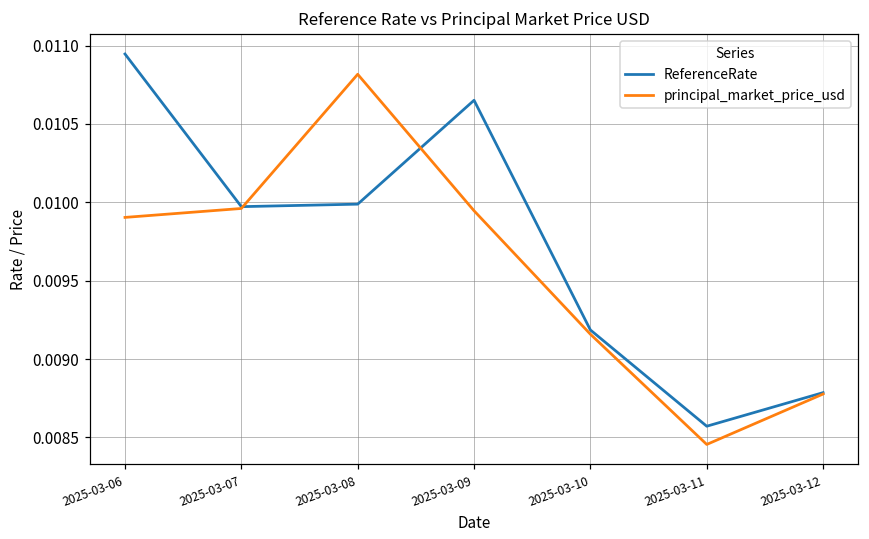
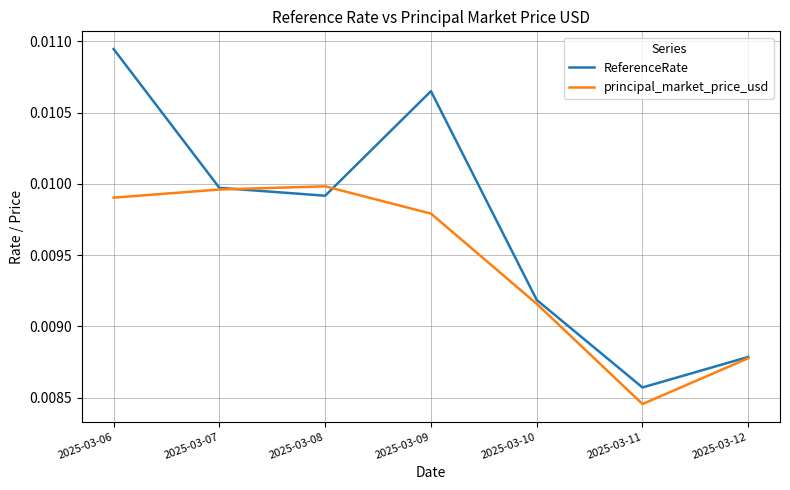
  {
    "ReferenceRate": {
      "2025-03-06": 0.01095,
-     "2025-03-08": 0.00999,
+     "2025-03-08": 0.00992,
      "2025-03-09": 0.01065,
      "2025-03-10": 0.00919,
      "2025-03-11": 0.00857
    },
    "principal_market_price_usd": {
      "2025-03-06": 0.00990,
-     "2025-03-08": 0.01082,
-     "2025-03-09": 0.00995,
+     "2025-03-08": 0.00998,
+     "2025-03-09": 0.00979,
      "2025-03-10": 0.00916,
      "2025-03-11": 0.00846
    }
  }
